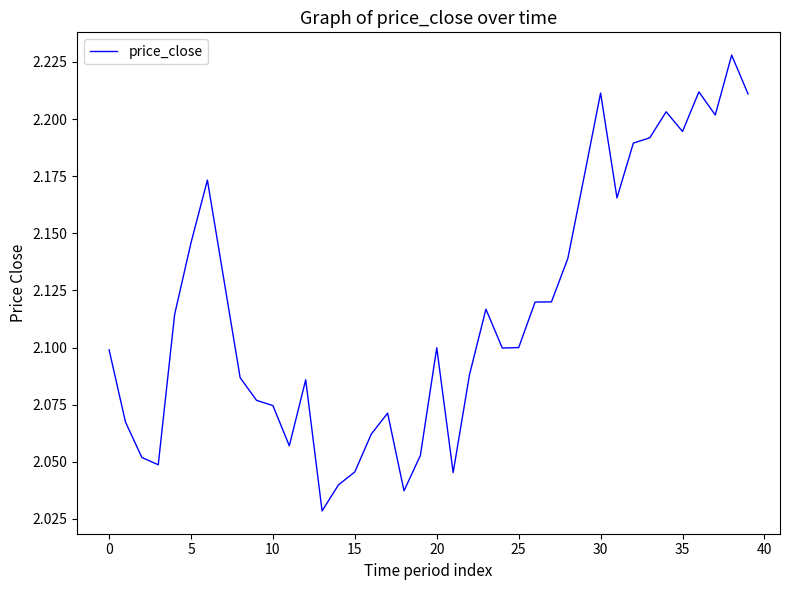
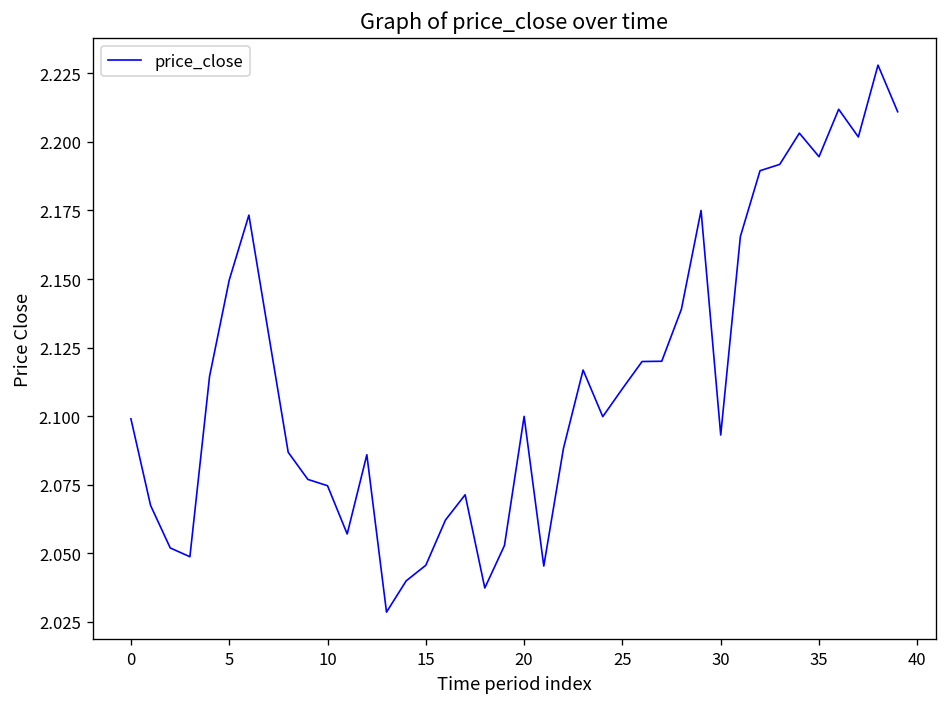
  {
    "0": 2.099,
-   "5": 2.146,
+   "5": 2.150,
    "10": 2.075,
    "15": 2.046,
    "20": 2.100,
-   "25": 2.10,
-   "30": 2.211,
+   "25": 2.11,
+   "30": 2.093,
    "35": 2.195
  }
